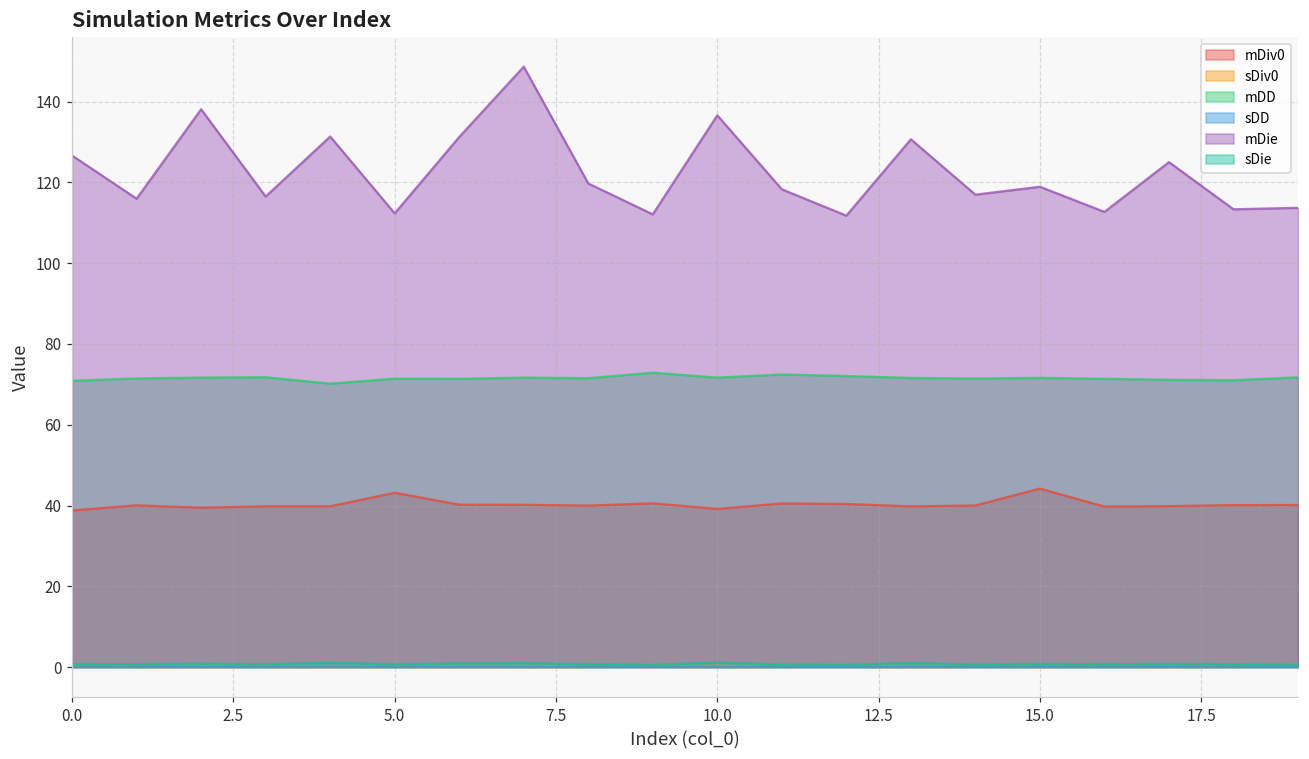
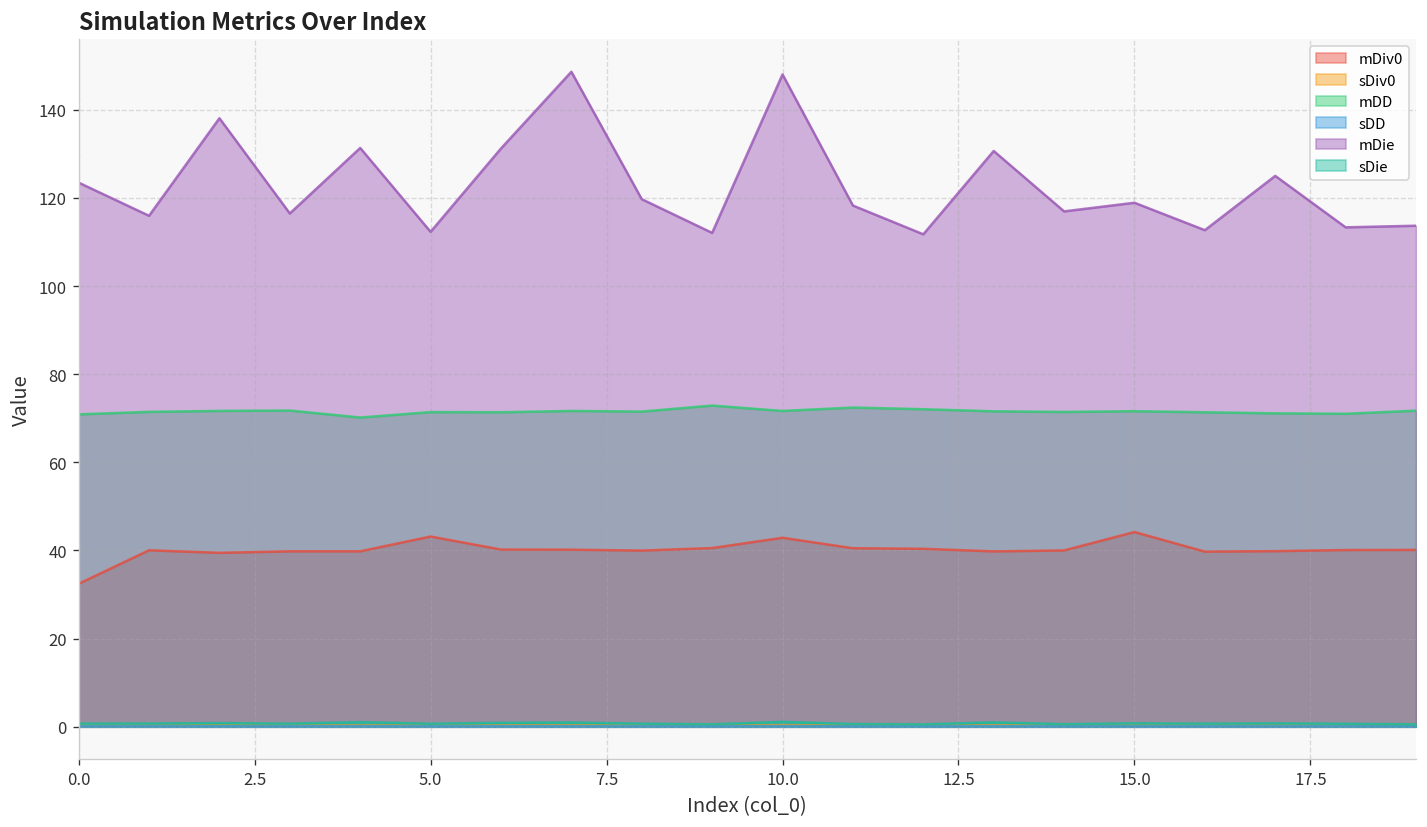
  {
    "mDiv0": {
-     "0.0": 39,
+     "0.0": 32,
      "5.0": 43,
-     "10.0": 39,
+     "10.0": 43,
      "15.0": 44
    },
    "mDie": {
-     "0.0": 127,
+     "0.0": 123,
      "5.0": 112,
-     "10.0": 137,
+     "10.0": 148,
      "15.0": 119
    }
  }
